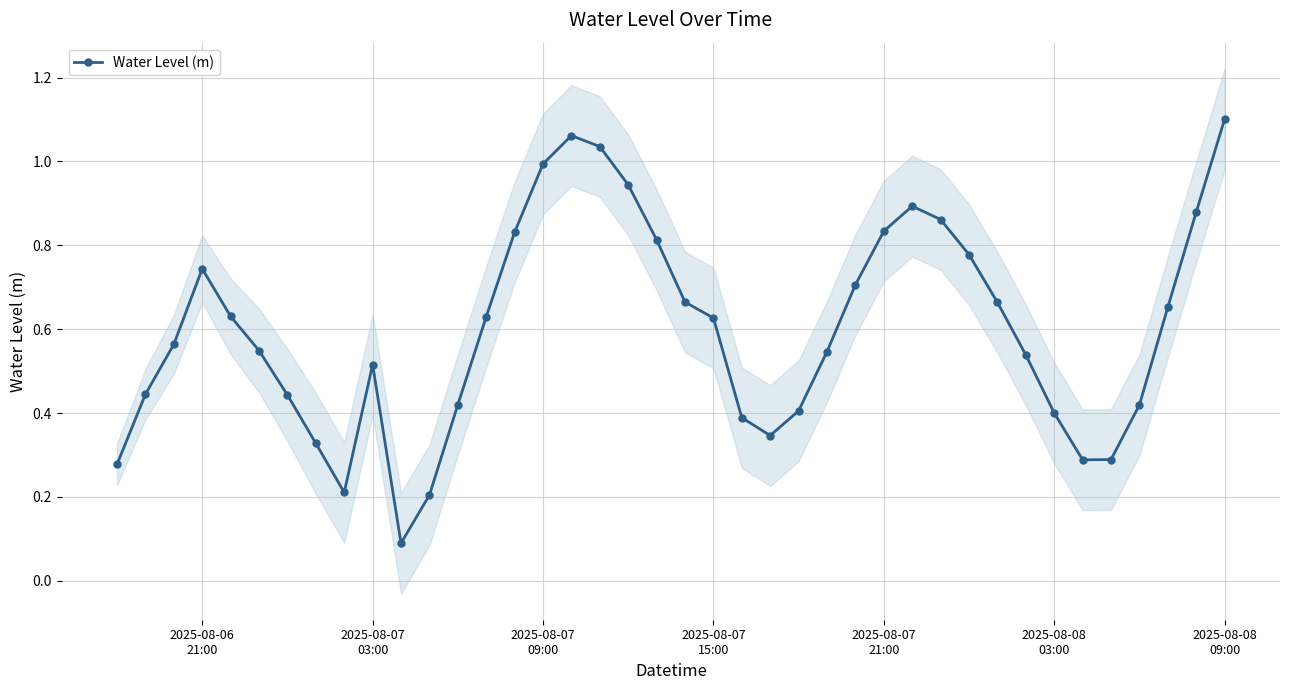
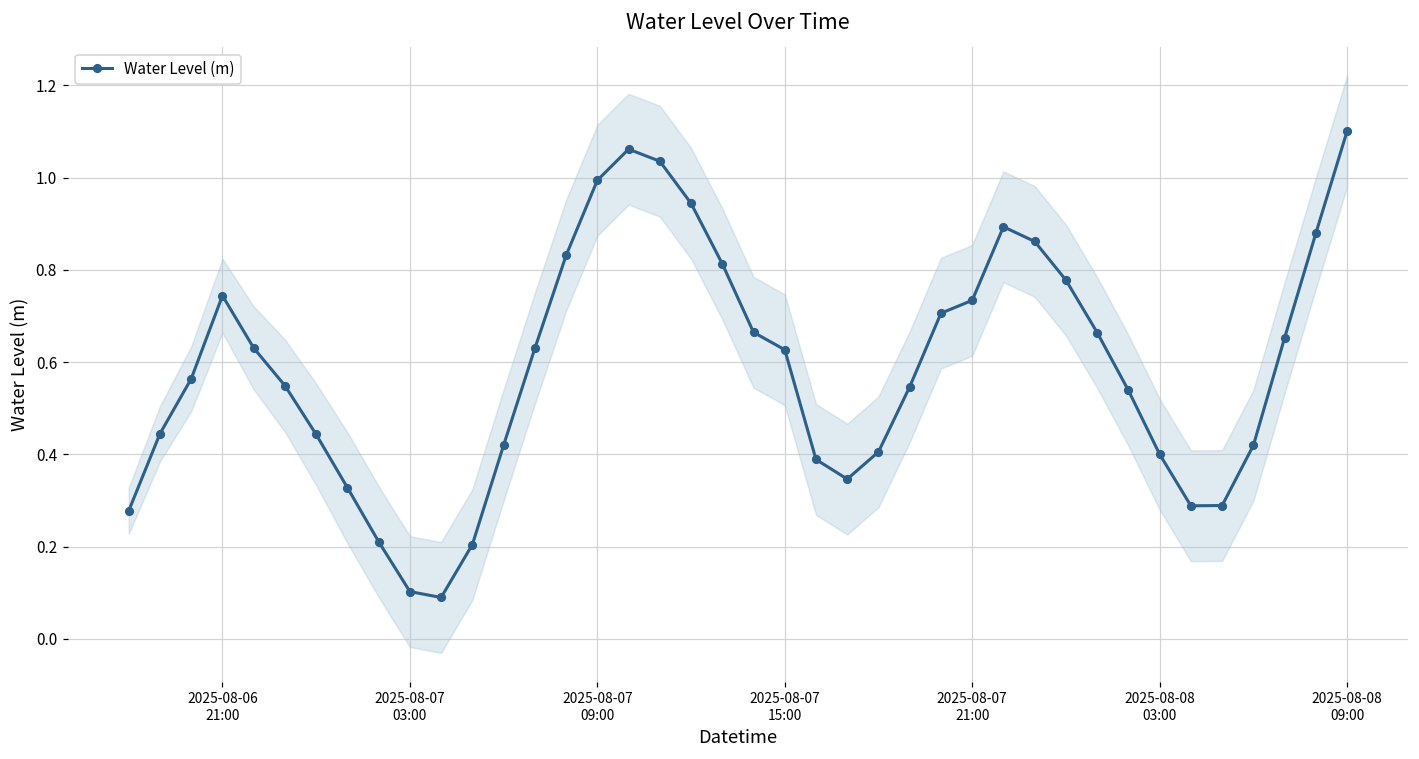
  {
    "Water Level (m)": {
      "2025-08-06 21:00": 0.74,
-     "2025-08-07 03:00": 0.52,
+     "2025-08-07 03:00": 0.10,
      "2025-08-07 09:00": 0.99,
      "2025-08-07 15:00": 0.63,
-     "2025-08-07 21:00": 0.83,
+     "2025-08-07 21:00": 0.73,
      "2025-08-08 03:00": 0.40,
      "2025-08-08 09:00": 1.10
    }
  }
